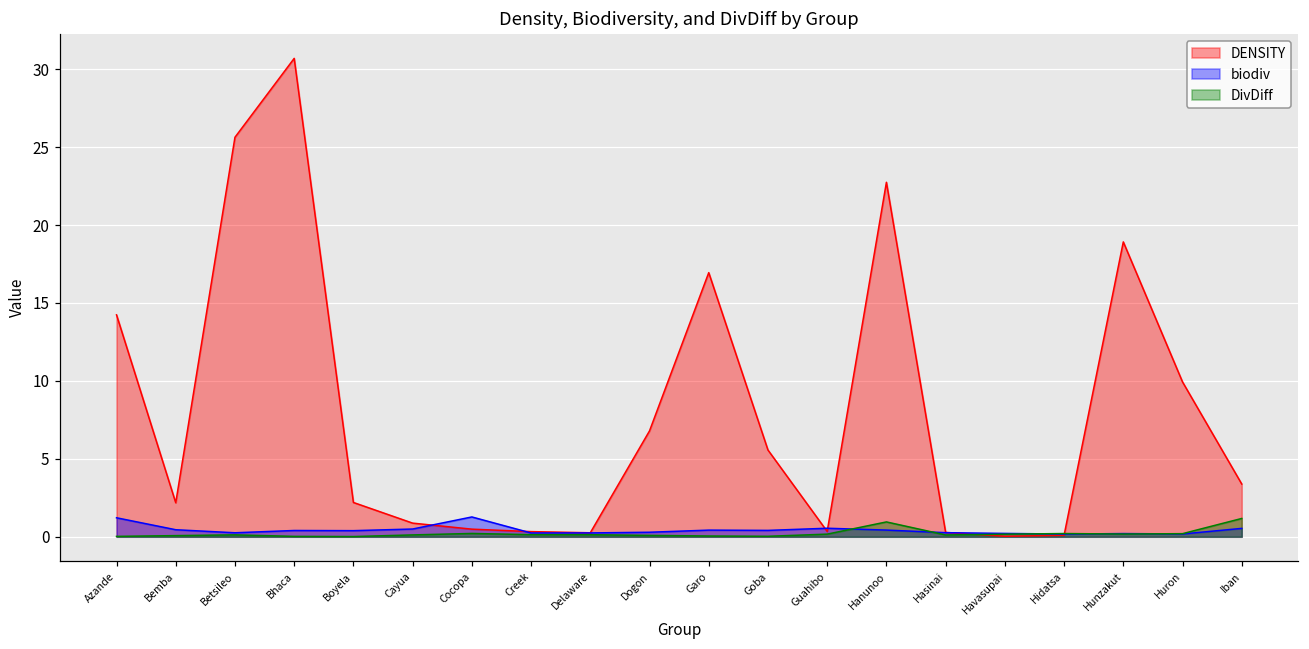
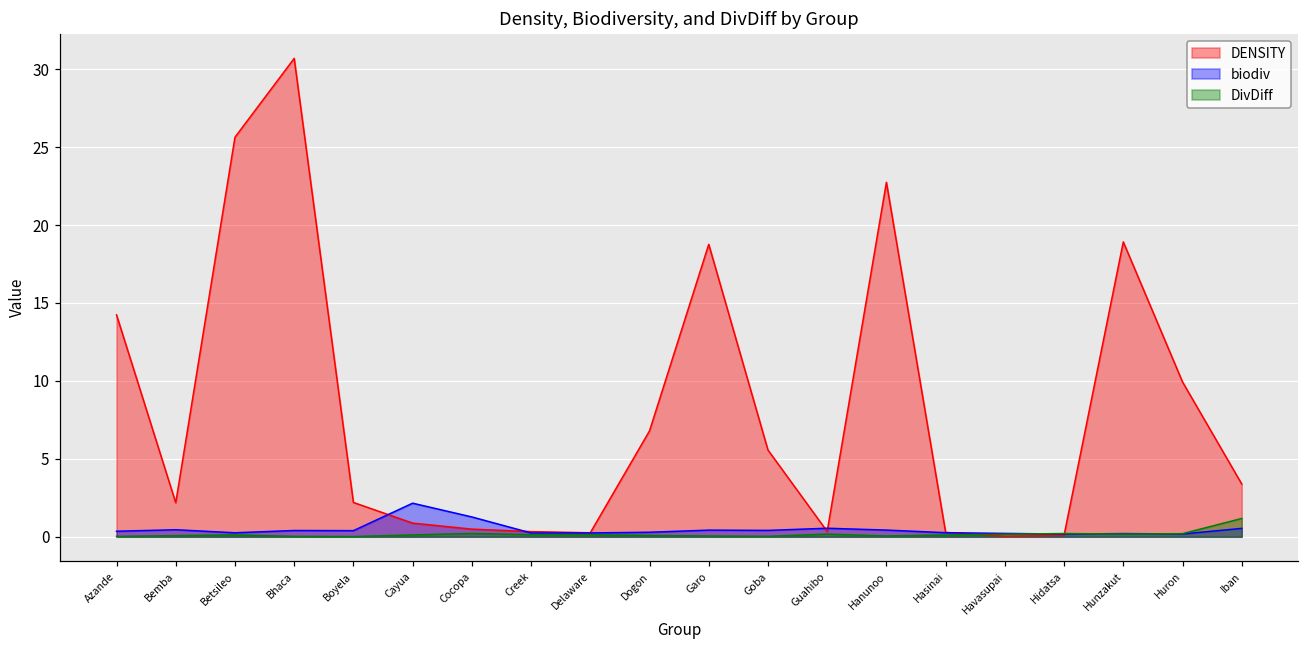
  {
    "DENSITY": {
      "Azande": 14.2,
      "Bemba": 2.2,
      "Betsileo": 25.6,
      "Bhaca": 30.7,
      "Boyela": 2.2,
      "Cayua": 0.9,
      "Cocopa": 0.5,
      "Dogon": 6.8,
-     "Garo": 16.9,
+     "Garo": 18.8,
      "Goba": 5.6,
      "Hanunoo": 22.7,
      "Hunzakut": 18.9,
      "Huron": 9.9,
      "Iban": 3.4
    },
    "biodiv": {
-     "Azande": 1.2,
+     "Azande": 0.4,
      "Bemba": 0.5,
      "Bhaca": 0.4,
      "Boyela": 0.4,
-     "Cayua": 0.5,
+     "Cayua": 2.2,
      "Cocopa": 1.3,
      "Dogon": 0.3,
      "Garo": 0.4,
      "Goba": 0.4,
      "Guahibo": 0.5,
      "Hanunoo": 0.4,
      "Iban": 0.5
    },
    "DivDiff": {
      "Azande": 0.0,
      "Bemba": 0.1,
      "Bhaca": 0.0,
      "Boyela": 0.0,
      "Cayua": 0.1,
      "Cocopa": 0.2,
      "Dogon": 0.1,
      "Garo": 0.0,
      "Goba": 0.0,
-     "Hanunoo": 1.0,
+     "Hanunoo": 0.1,
      "Iban": 1.2
    }
  }
